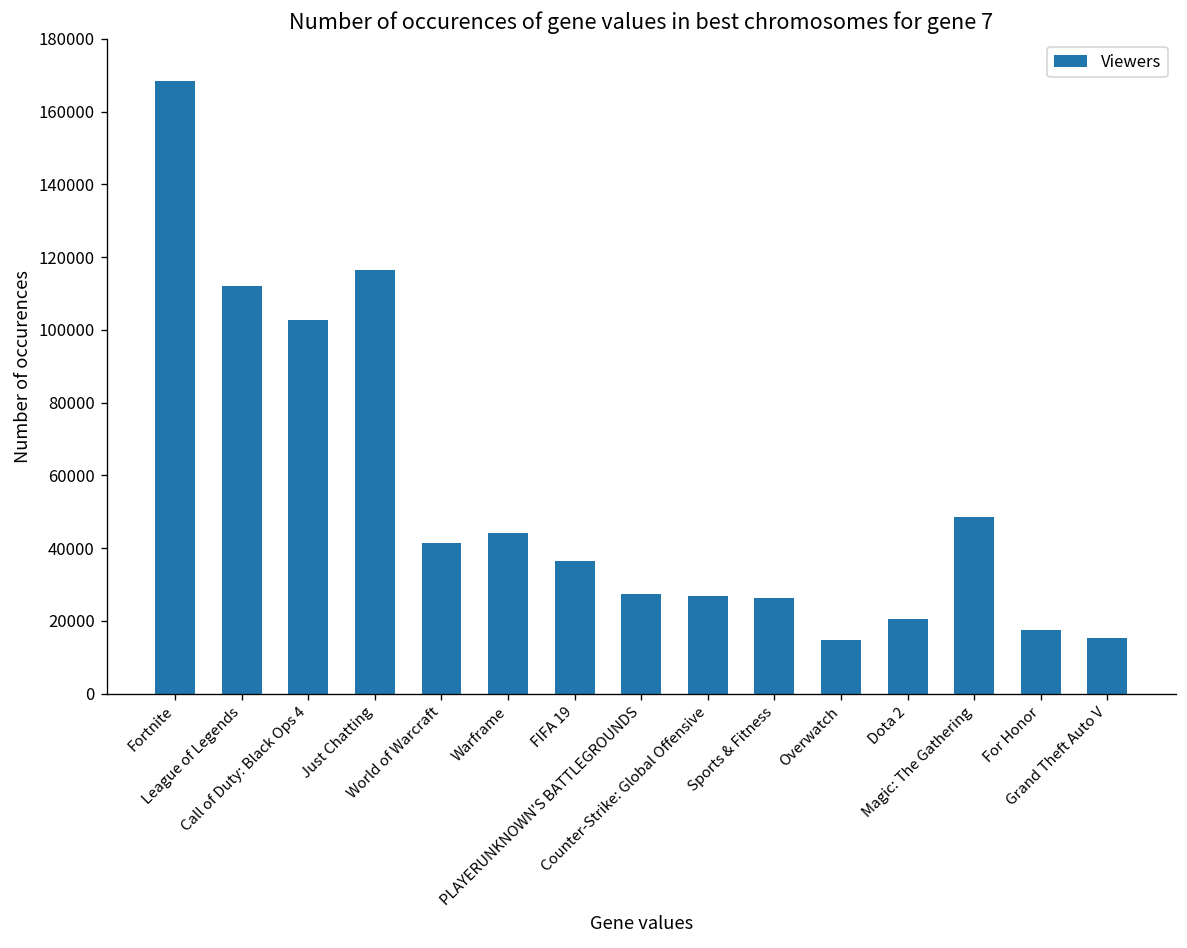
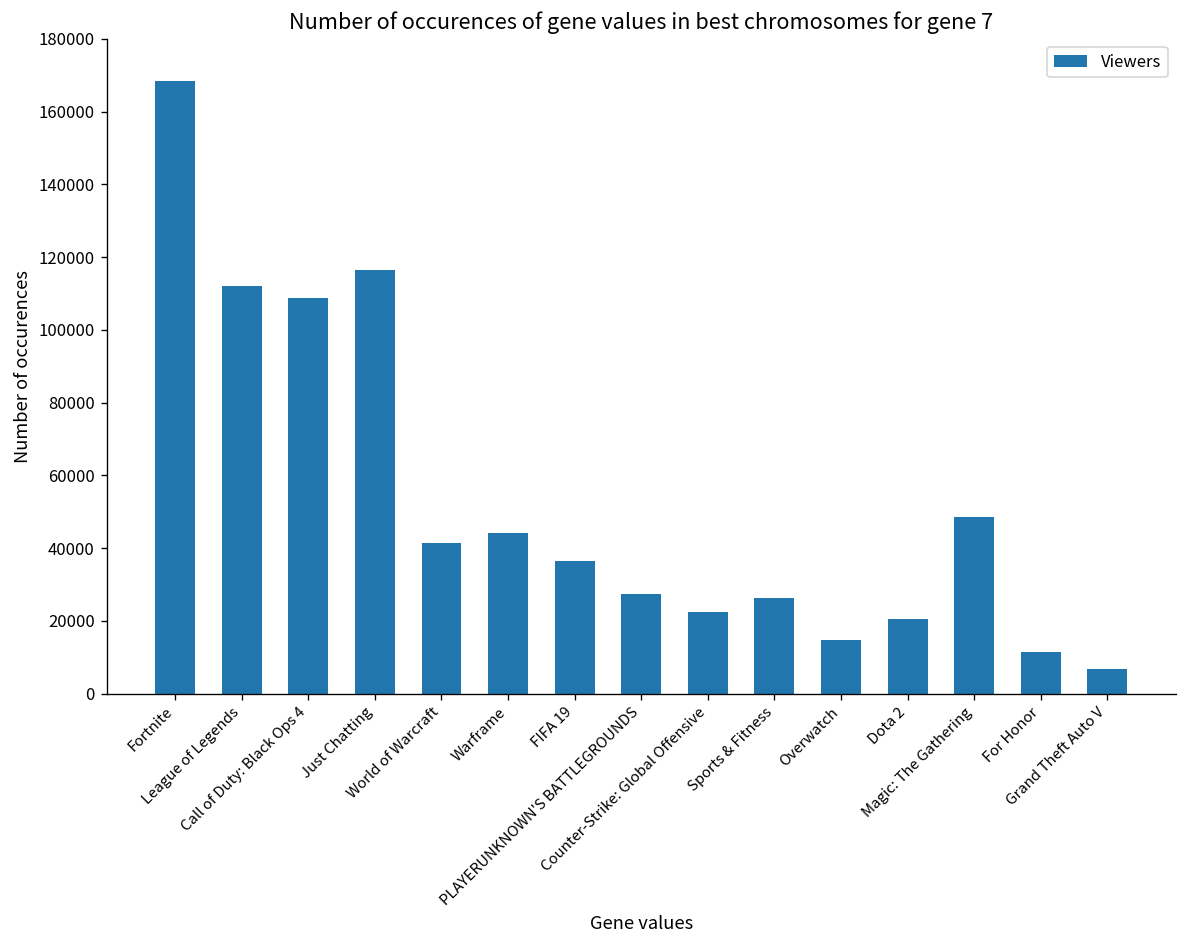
  {
    "Fortnite": 168000,
    "League of Legends": 112000,
-   "Call of Duty: Black Ops 4": 103000,
+   "Call of Duty: Black Ops 4": 109000,
    "Just Chatting": 116000,
    "World of Warcraft": 41000,
    "Warframe": 44000,
    "FIFA 19": 37000,
    "PLAYERUNKNOWN'S BATTLEGROUNDS": 27000,
-   "Counter-Strike: Global Offensive": 27000,
+   "Counter-Strike: Global Offensive": 22000,
    "Sports & Fitness": 26000,
    "Overwatch": 15000,
    "Dota 2": 21000,
    "Magic: The Gathering": 49000,
-   "For Honor": 18000,
-   "Grand Theft Auto V": 15000
+   "For Honor": 11000,
+   "Grand Theft Auto V": 7000
  }
